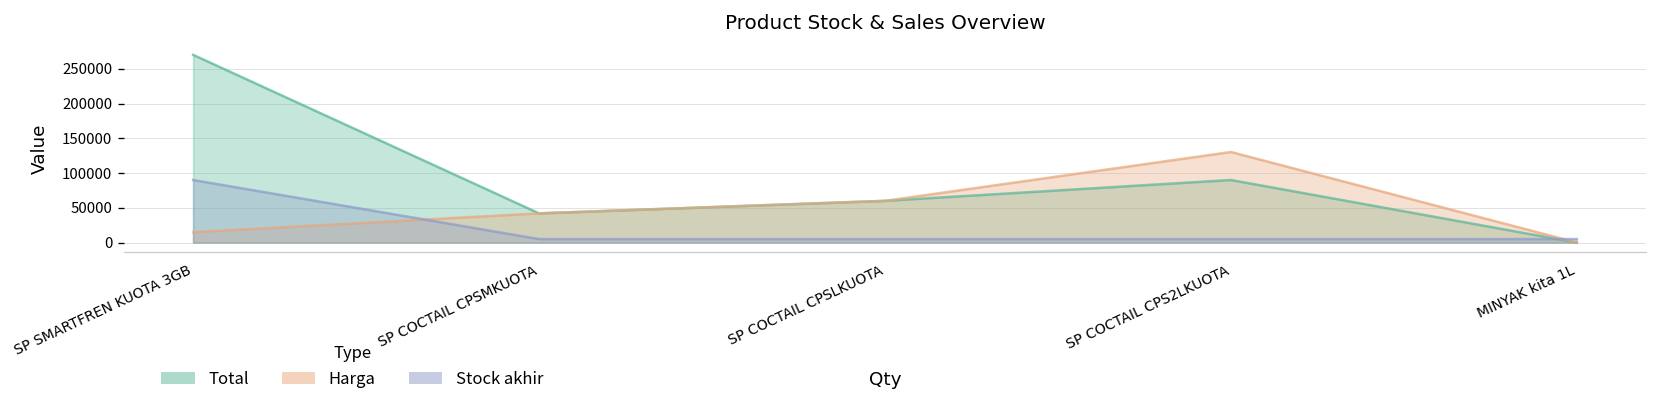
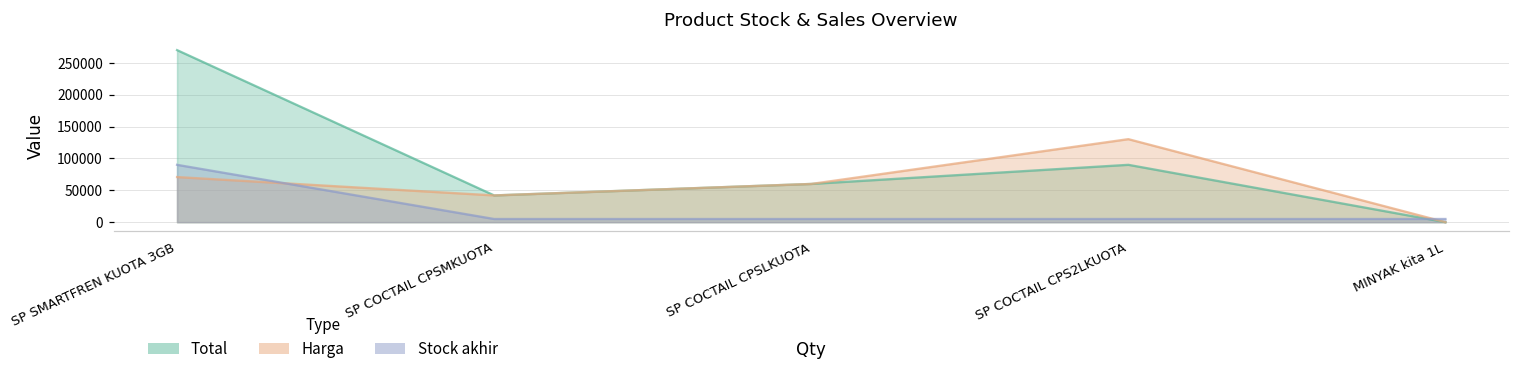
  {
    "Harga": {
-     "SP SMARTFREN KUOTA 3GB": 20000,
+     "SP SMARTFREN KUOTA 3GB": 70000,
      "SP COCTAIL CPS2LKUOTA": 130000
    }
  }
